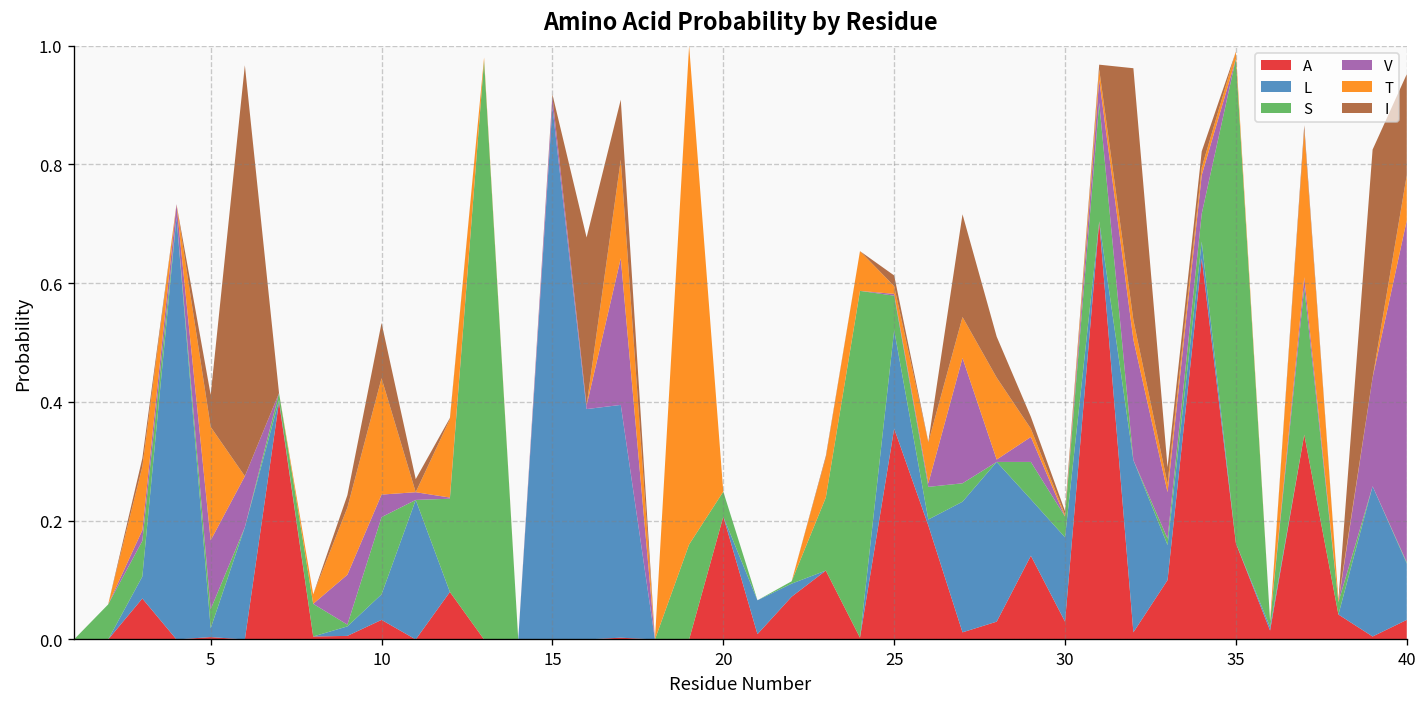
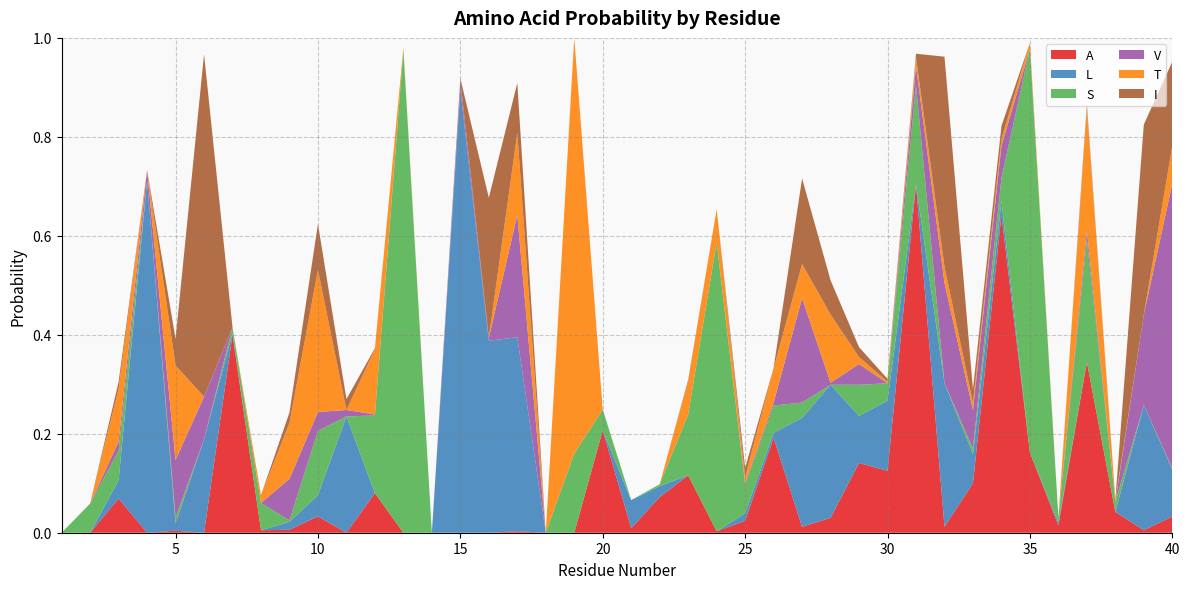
  {
    "A": {
      "10": 0.03,
      "15": 0.00,
-     "25": 0.36,
-     "30": 0.03,
+     "25": 0.02,
+     "30": 0.13,
      "40": 0.03
    },
    "L": {
      "5": 0.02,
      "10": 0.04,
-     "25": 0.17,
+     "25": 0.02,
      "30": 0.14
    },
    "S": {
-     "5": 0.03,
+     "5": 0.01,
      "10": 0.13
    },
    "V": {
      "5": 0.12,
      "10": 0.04,
      "40": 0.58
    },
    "T": {
      "5": 0.19,
-     "10": 0.20,
+     "10": 0.29,
      "25": 0.01,
      "40": 0.08
    },
    "I": {
      "5": 0.05,
      "10": 0.09,
      "25": 0.02,
      "30": 0.01,
      "40": 0.17
    }
  }
